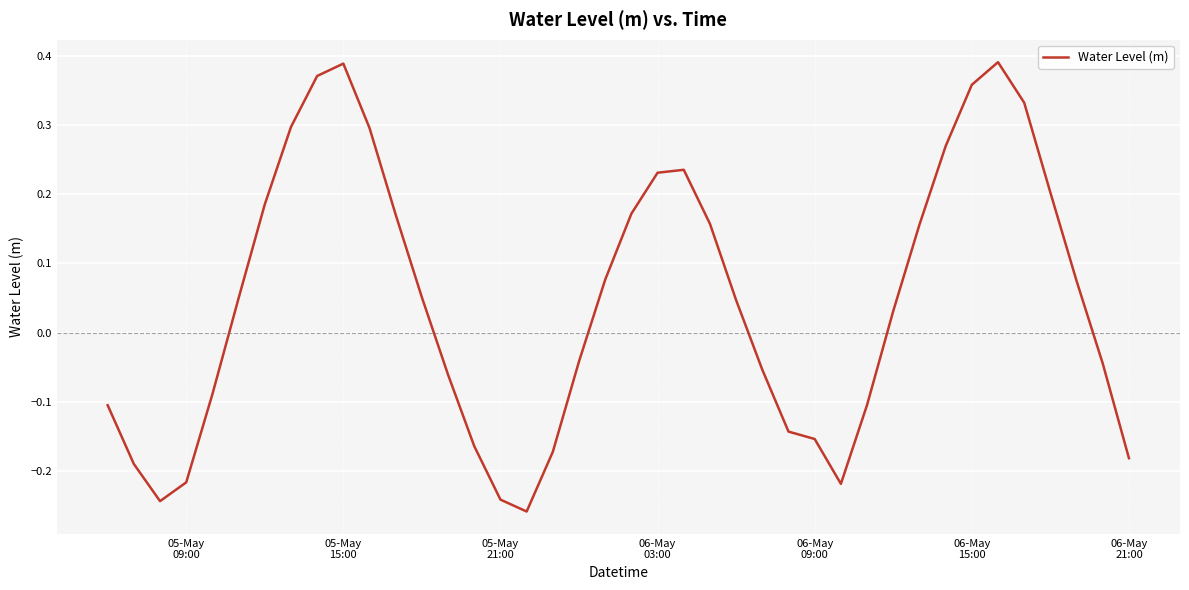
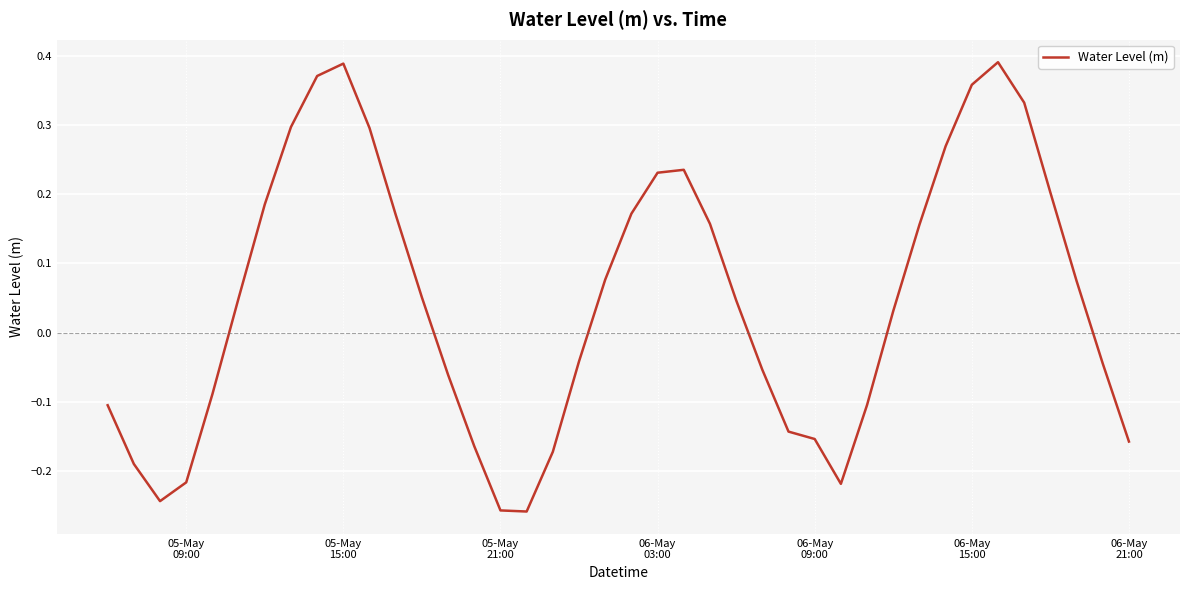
  {
    "05-May 09:00": -0.22,
    "05-May 15:00": 0.39,
-   "05-May 21:00": -0.24,
+   "05-May 21:00": -0.26,
    "06-May 03:00": 0.23,
    "06-May 09:00": -0.15,
    "06-May 15:00": 0.36,
-   "06-May 21:00": -0.18
+   "06-May 21:00": -0.16
  }
